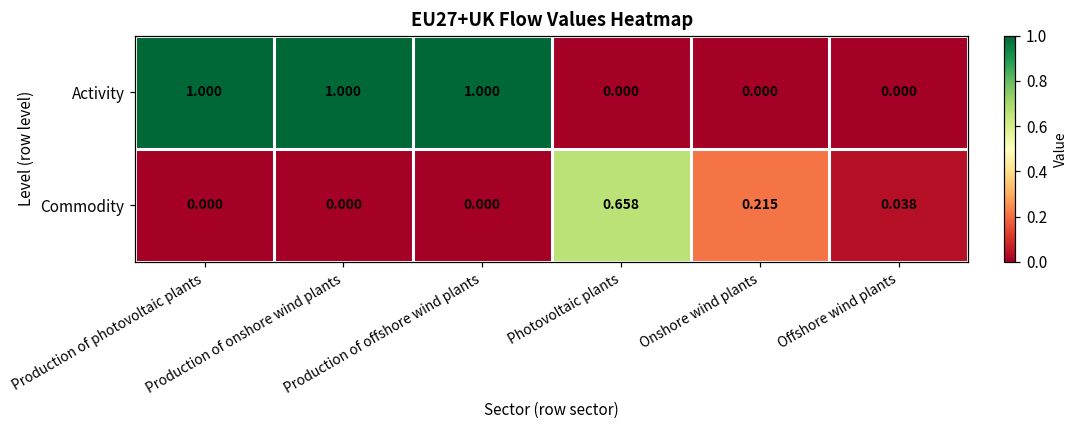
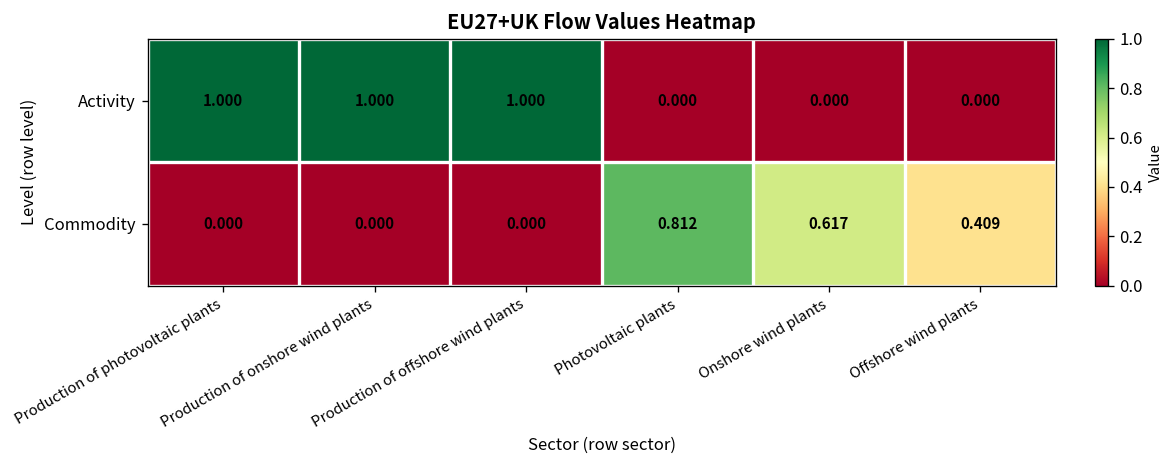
  {
    "Activity": {
      "Production of photovoltaic plants": 1.000,
      "Production of onshore wind plants": 1.000,
      "Production of offshore wind plants": 1.000,
      "Photovoltaic plants": 0.000,
      "Onshore wind plants": 0.000,
      "Offshore wind plants": 0.000
    },
    "Commodity": {
      "Production of photovoltaic plants": 0.000,
      "Production of onshore wind plants": 0.000,
      "Production of offshore wind plants": 0.000,
-     "Photovoltaic plants": 0.658,
-     "Onshore wind plants": 0.215,
-     "Offshore wind plants": 0.038
+     "Photovoltaic plants": 0.812,
+     "Onshore wind plants": 0.617,
+     "Offshore wind plants": 0.409
    }
  }
